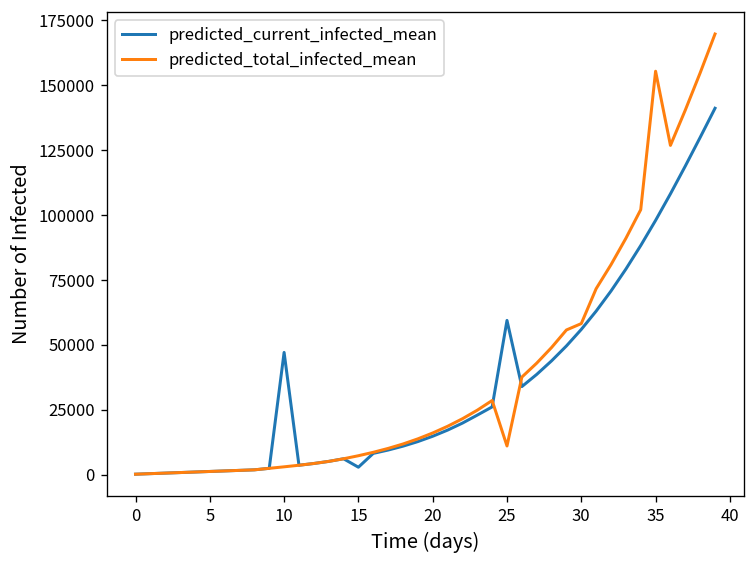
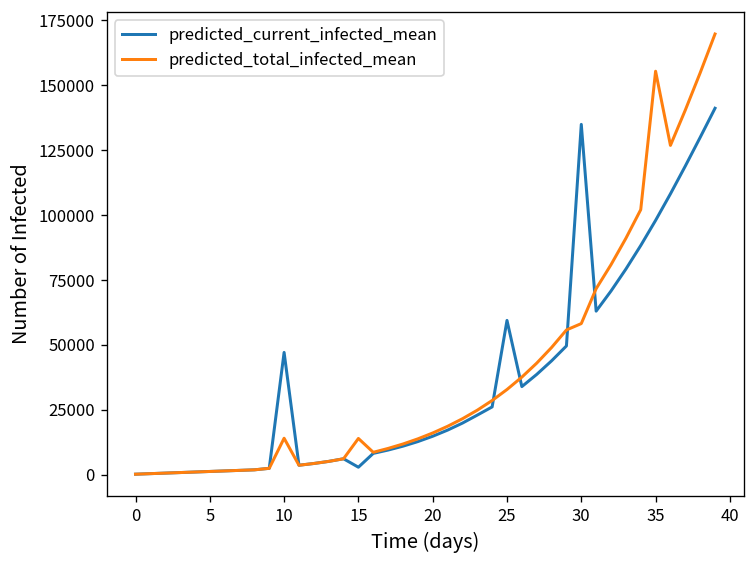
  {
    "predicted_current_infected_mean": {
      "10": 47000,
      "15": 3000,
      "20": 15000,
      "25": 59000,
-     "30": 56000,
+     "30": 135000,
      "35": 98000
    },
    "predicted_total_infected_mean": {
-     "10": 3000,
-     "15": 7000,
+     "10": 14000,
+     "15": 14000,
      "20": 16000,
-     "25": 11000,
+     "25": 33000,
      "30": 58000,
      "35": 155000
    }
  }
